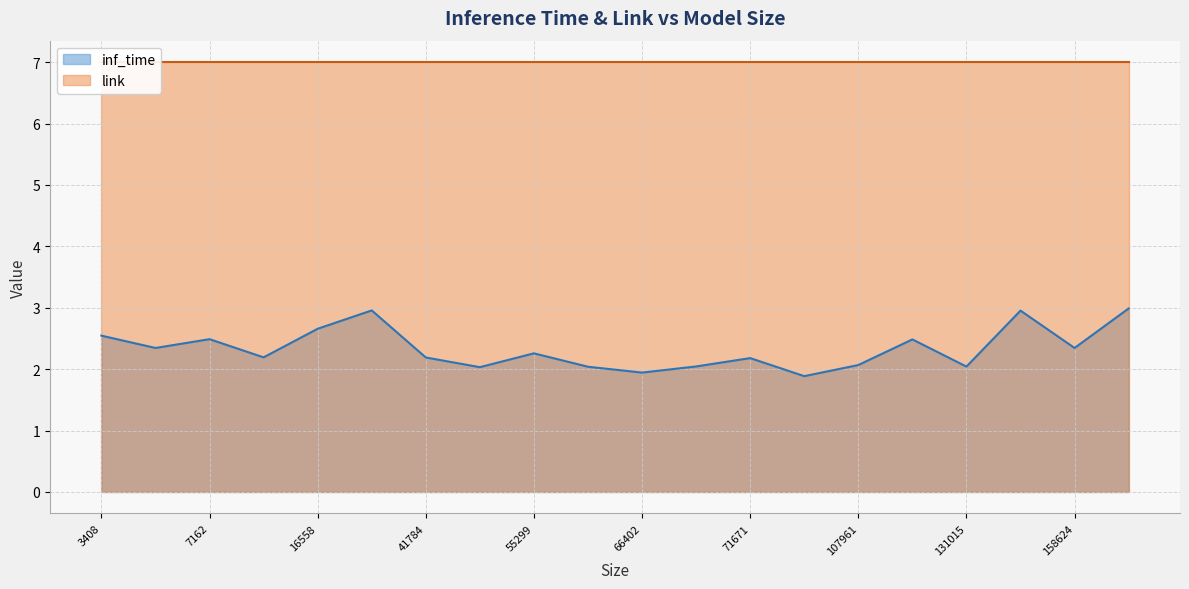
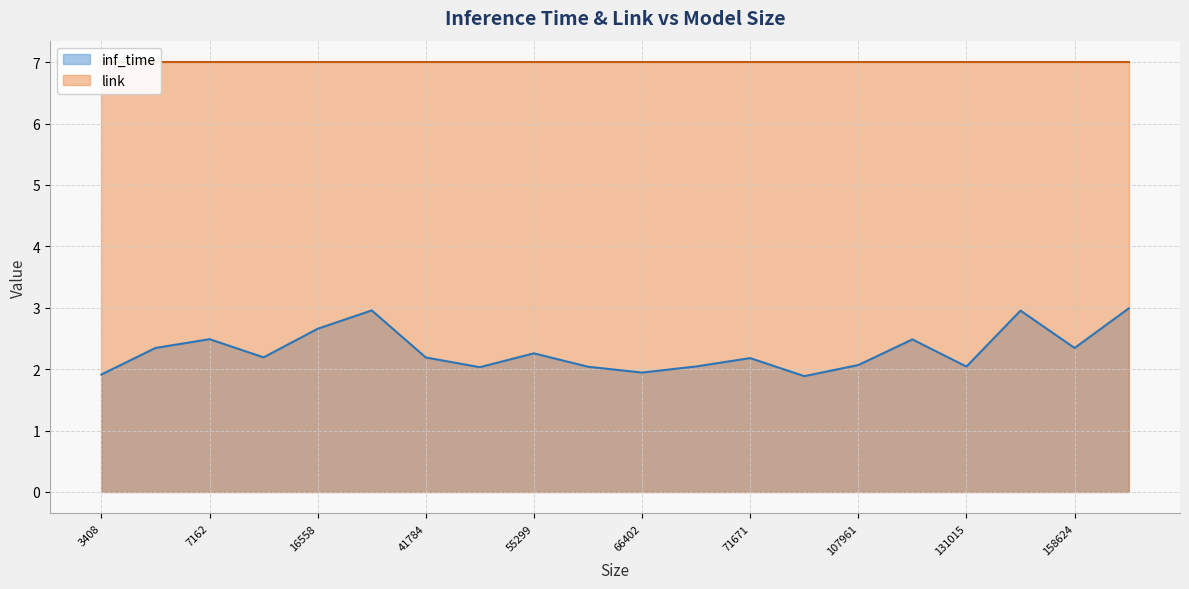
  {
    "inf_time": {
-     "3408": 2.5,
+     "3408": 1.9,
      "7162": 2.5,
      "16558": 2.7,
      "41784": 2.2,
      "55299": 2.3,
      "66402": 1.9,
      "71671": 2.2,
      "107961": 2.1,
      "131015": 2.0,
      "158624": 2.3
    },
    "link": {
      "7162": 7.0,
      "16558": 7.0,
      "41784": 7.0,
      "55299": 7.0,
      "66402": 7.0,
      "71671": 7.0,
      "107961": 7.0,
      "131015": 7.0,
      "158624": 7.0
    }
  }
